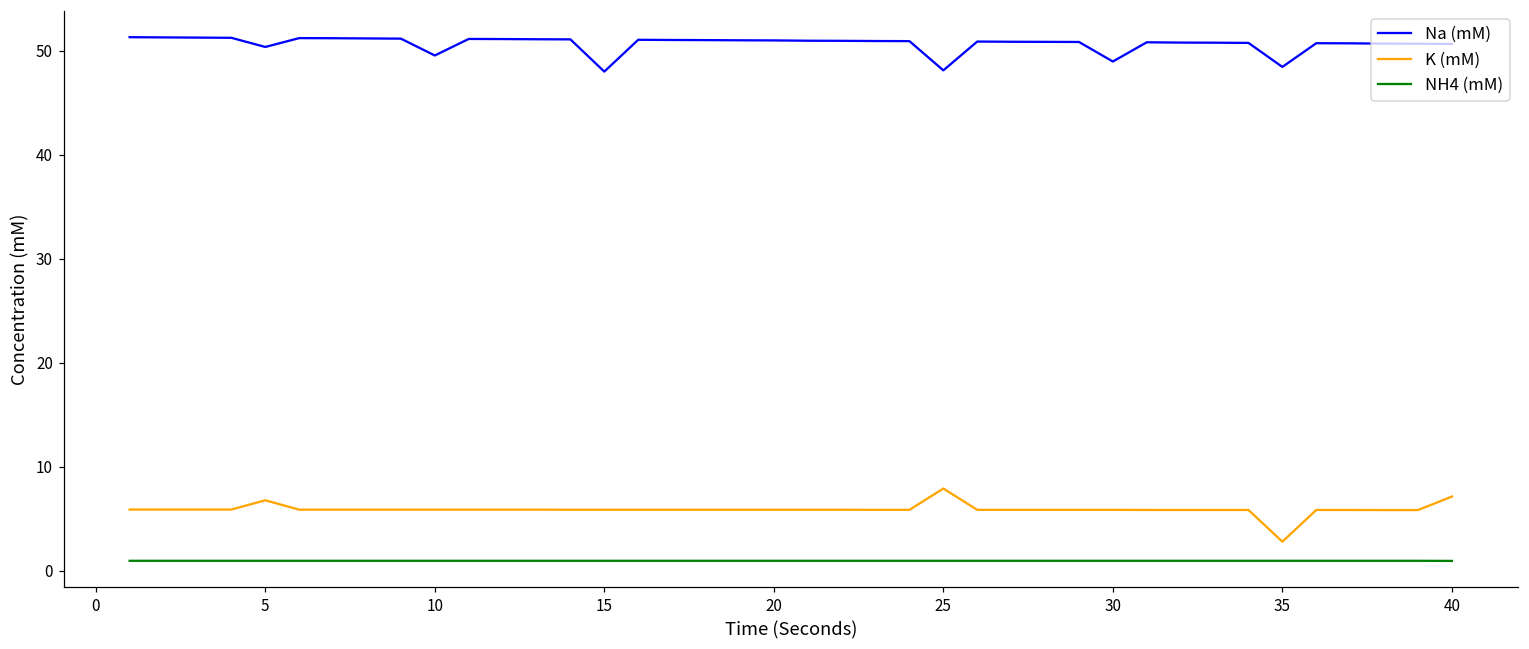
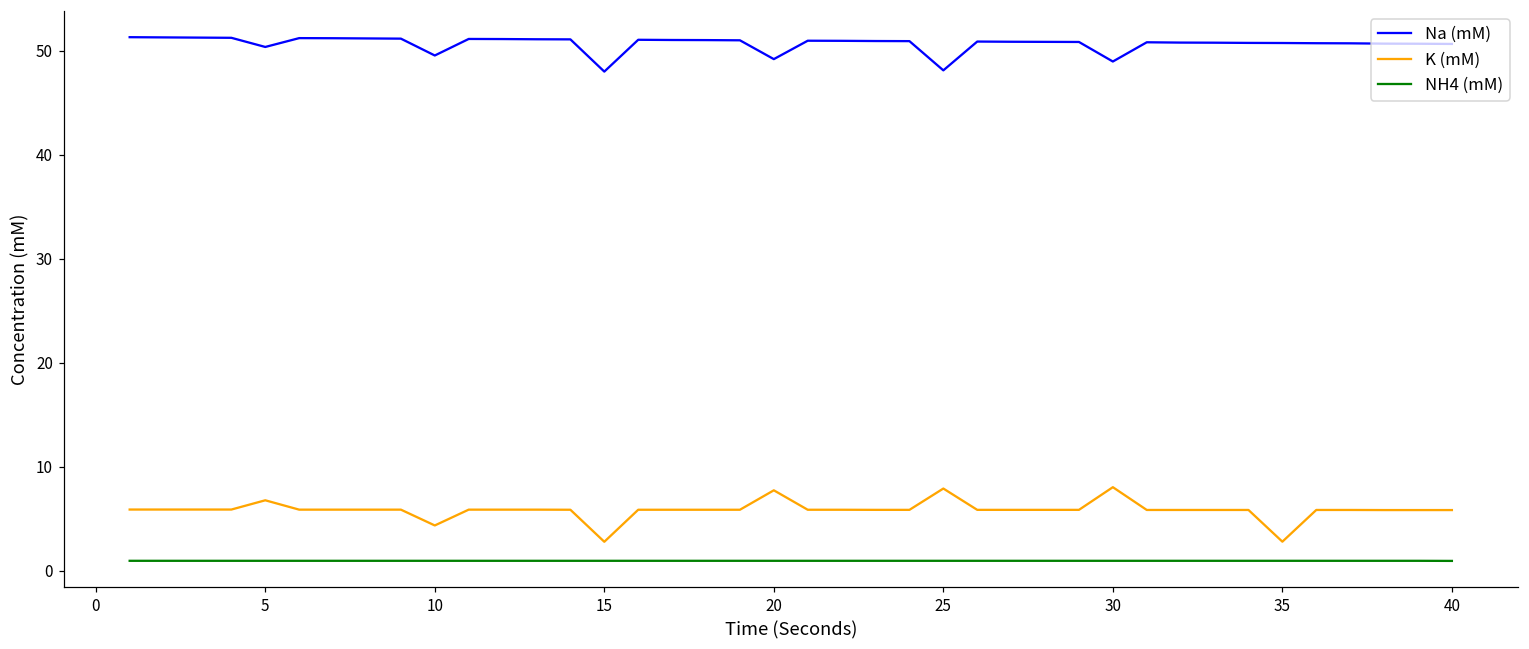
  {
    "Na (mM)": {
      "5": 50,
      "10": 50,
      "15": 48,
-     "20": 51,
+     "20": 49,
      "25": 48,
      "30": 49,
-     "35": 48
+     "35": 51
    },
    "K (mM)": {
      "5": 7,
-     "10": 6,
-     "15": 6,
-     "20": 6,
+     "10": 4,
+     "15": 3,
+     "20": 8,
      "25": 8,
-     "30": 6,
+     "30": 8,
      "35": 3,
-     "40": 7
+     "40": 6
    },
    "NH4 (mM)": {
      "5": 1,
      "10": 1,
      "15": 1,
      "20": 1,
      "25": 1,
      "30": 1,
      "35": 1,
      "40": 1
    }
  }
